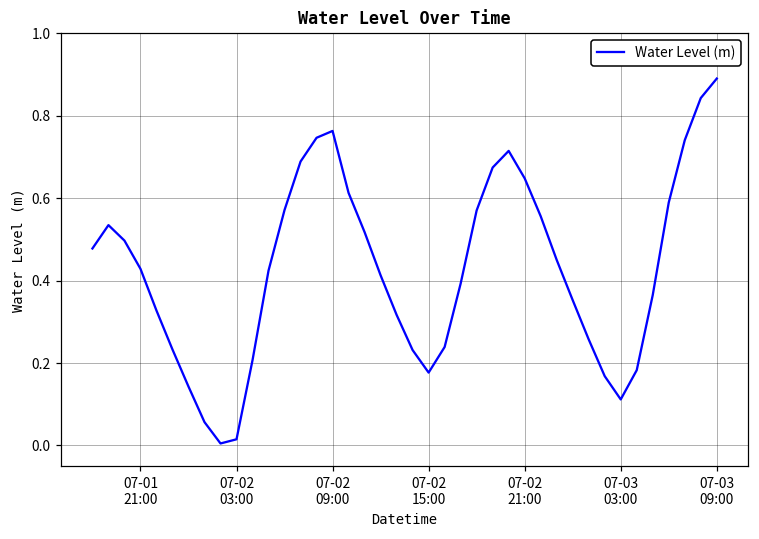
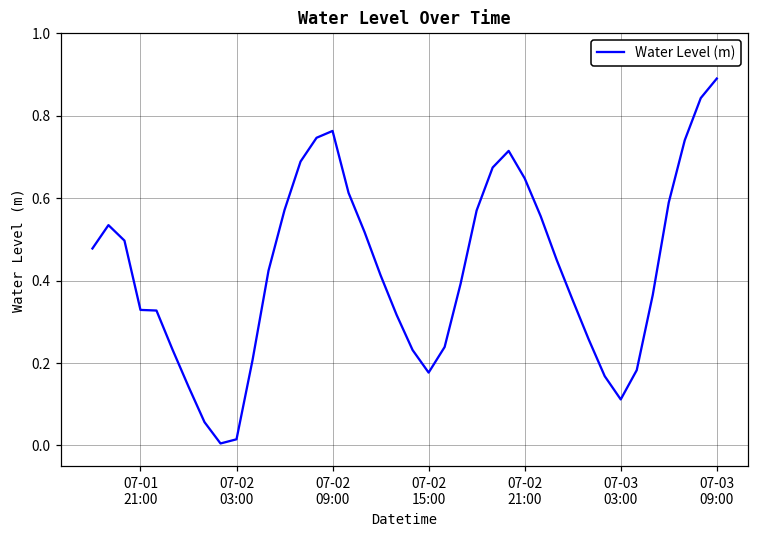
  {
-   "07-01 21:00": 0.43,
+   "07-01 21:00": 0.33,
    "07-02 03:00": 0.02,
    "07-02 09:00": 0.76,
    "07-02 15:00": 0.18,
    "07-02 21:00": 0.65,
    "07-03 03:00": 0.11,
    "07-03 09:00": 0.89
  }
